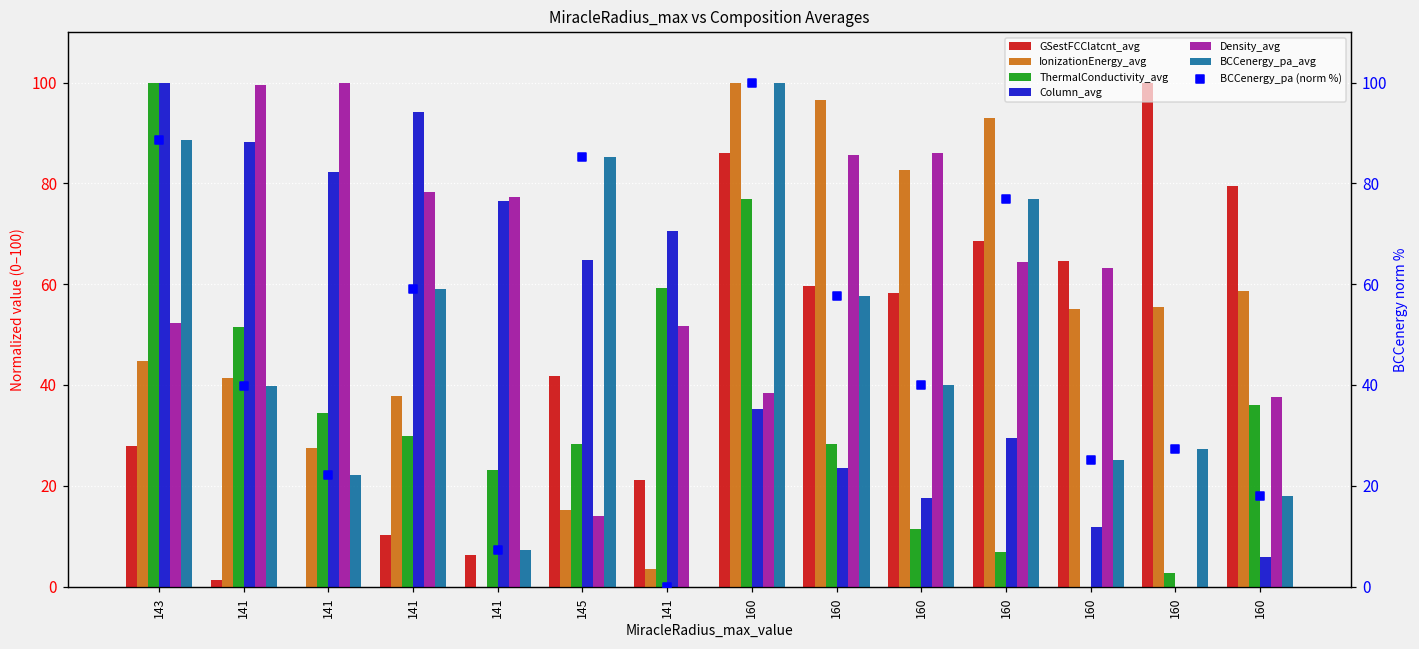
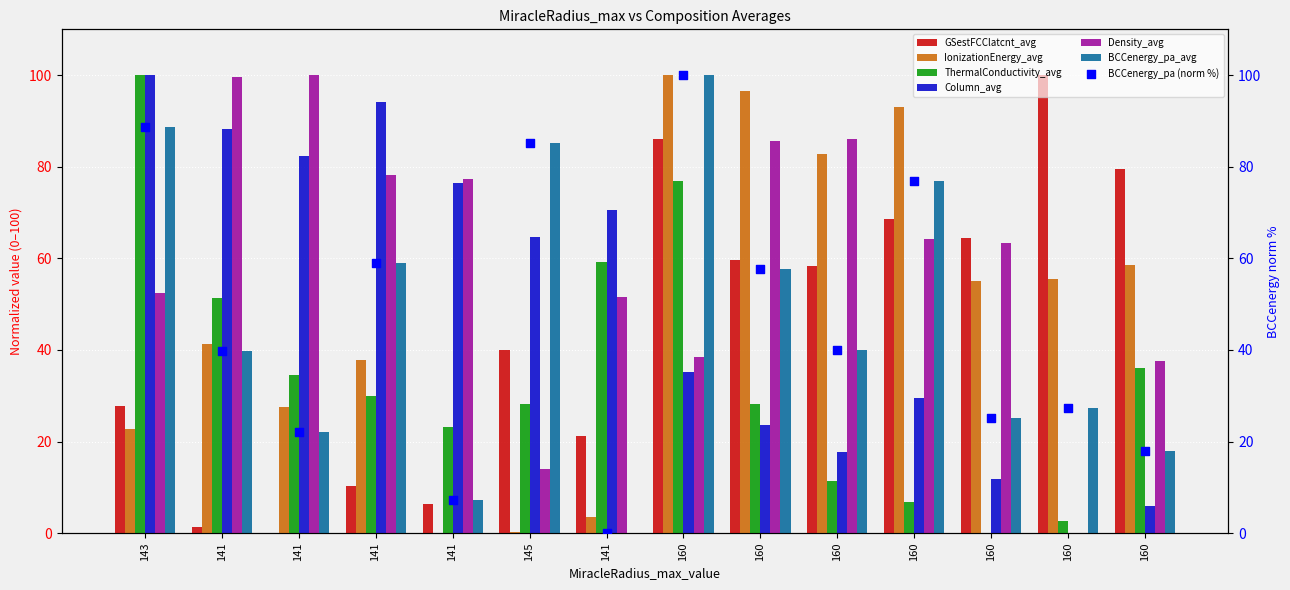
  {
    "GSestFCClatcnt_avg": {
      "143": 28,
-     "145": 42
+     "145": 40
    },
    "IonizationEnergy_avg": {
-     "143": 45,
-     "145": 15
+     "143": 23,
+     "145": 0
    },
    "ThermalConductivity_avg": {
      "143": 100,
      "145": 28
    },
    "Density_avg": {
      "143": 52,
      "145": 14
    },
    "BCCenergy_pa_avg": {
      "143": 89,
      "145": 85
    }
  }
